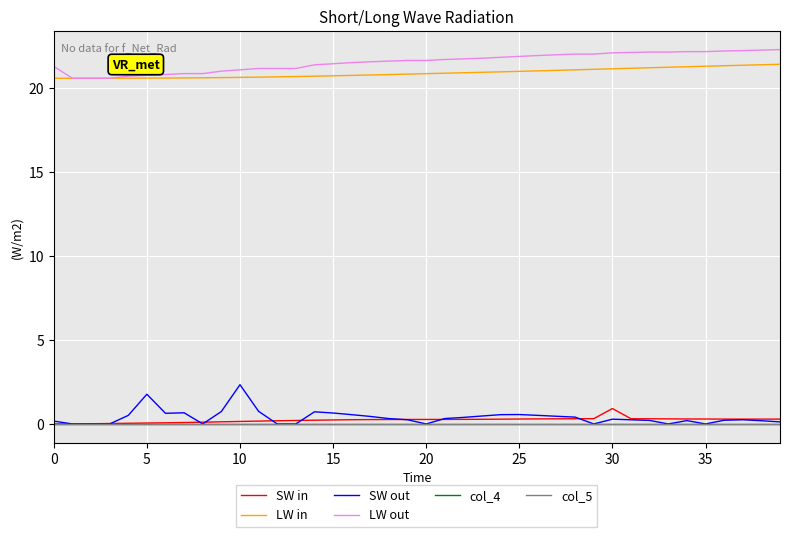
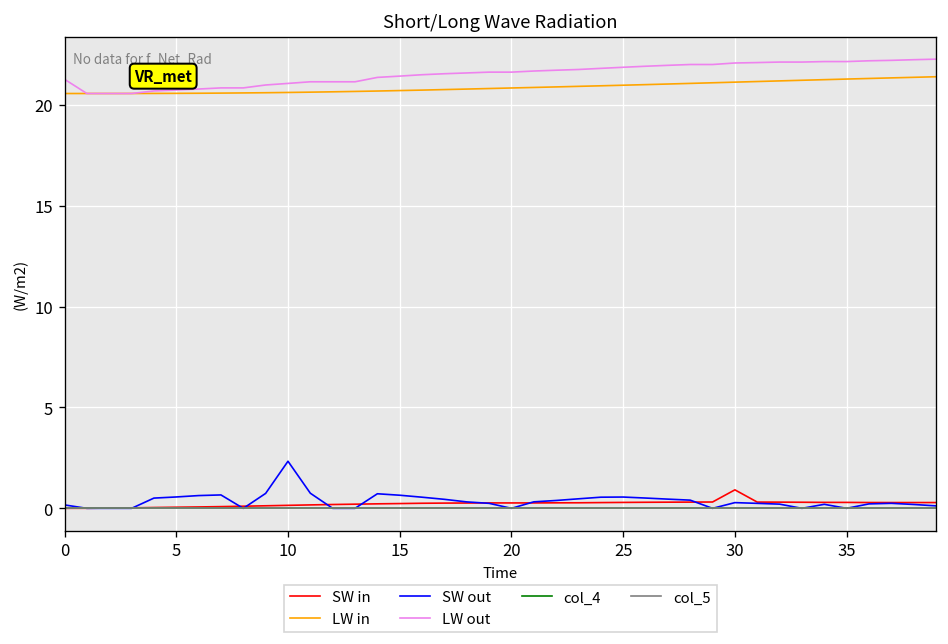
  {
    "SW in": {
      "15": 0.2,
      "20": 0.3,
      "25": 0.3,
      "30": 0.9,
      "35": 0.3
    },
    "LW in": {
      "0": 20.6,
      "5": 20.6,
      "10": 20.6,
      "15": 20.7,
      "20": 20.8,
      "25": 21.0,
      "30": 21.1,
      "35": 21.3
    },
    "SW out": {
      "0": 0.2,
-     "5": 1.8,
+     "5": 0.6,
      "10": 2.3,
      "15": 0.6,
      "25": 0.6,
      "30": 0.3
    },
    "LW out": {
      "0": 21.3,
      "5": 20.7,
      "10": 21.1,
      "15": 21.4,
      "20": 21.6,
      "25": 21.9,
      "30": 22.1,
      "35": 22.1
    },
    "col_5": {
      "15": 0.0,
      "25": 0.0,
      "30": 0.0
    }
  }
